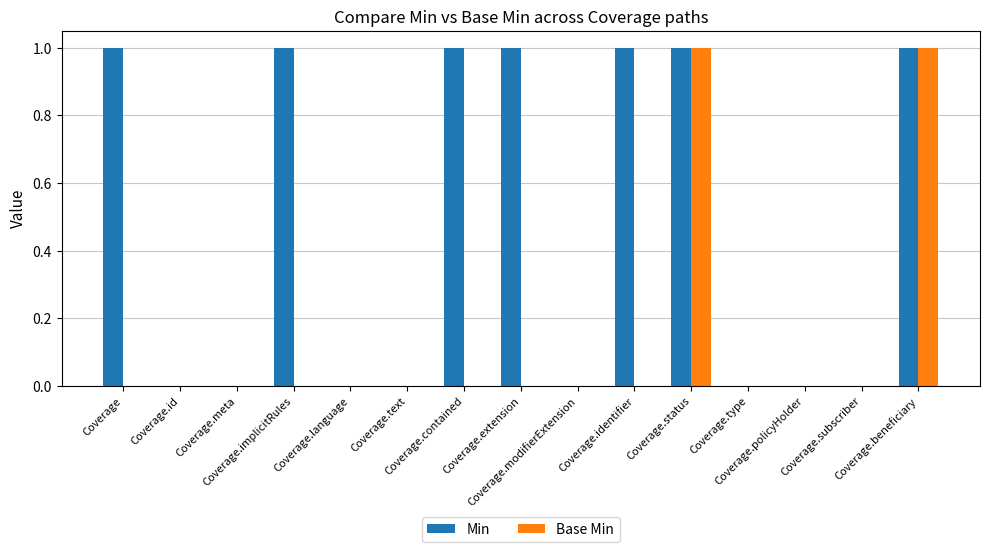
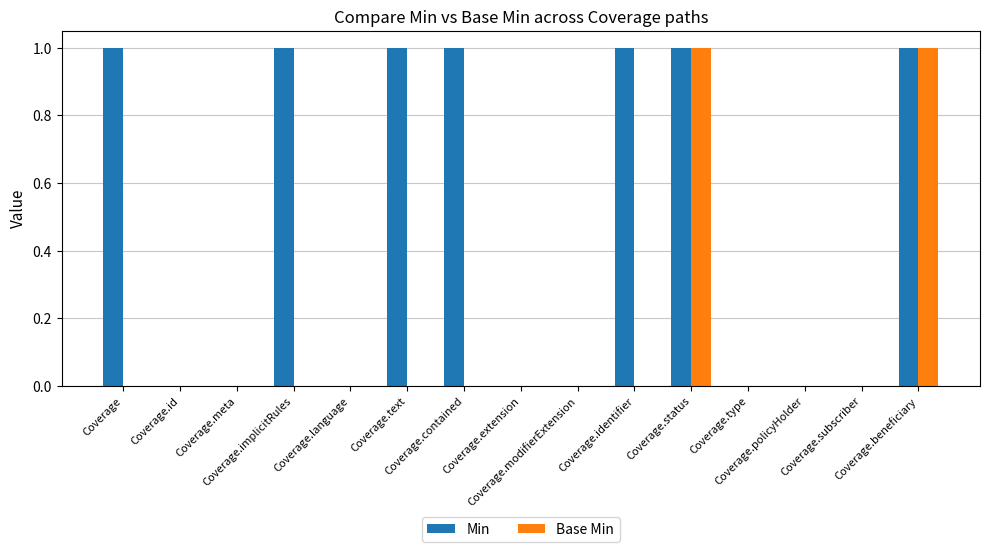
  {
    "Min": {
      "Coverage": 1,
      "Coverage.id": 0,
      "Coverage.meta": 0,
      "Coverage.implicitRules": 1,
      "Coverage.language": 0,
-     "Coverage.text": 0,
+     "Coverage.text": 1,
      "Coverage.contained": 1,
-     "Coverage.extension": 1,
+     "Coverage.extension": 0,
      "Coverage.modifierExtension": 0,
      "Coverage.identifier": 1,
      "Coverage.status": 1,
      "Coverage.type": 0,
      "Coverage.policyHolder": 0,
      "Coverage.subscriber": 0,
      "Coverage.beneficiary": 1
    },
    "Base Min": {
      "Coverage": 0,
      "Coverage.id": 0,
      "Coverage.meta": 0,
      "Coverage.implicitRules": 0,
      "Coverage.language": 0,
      "Coverage.text": 0,
      "Coverage.contained": 0,
      "Coverage.extension": 0,
      "Coverage.modifierExtension": 0,
      "Coverage.identifier": 0,
      "Coverage.status": 1,
      "Coverage.type": 0,
      "Coverage.policyHolder": 0,
      "Coverage.subscriber": 0,
      "Coverage.beneficiary": 1
    }
  }
